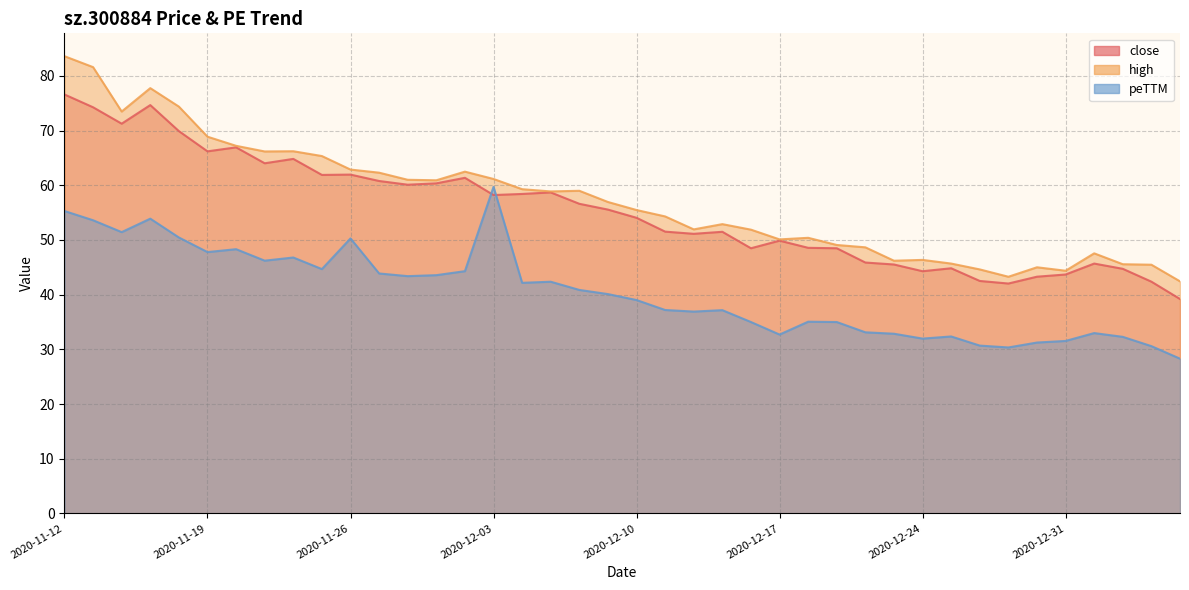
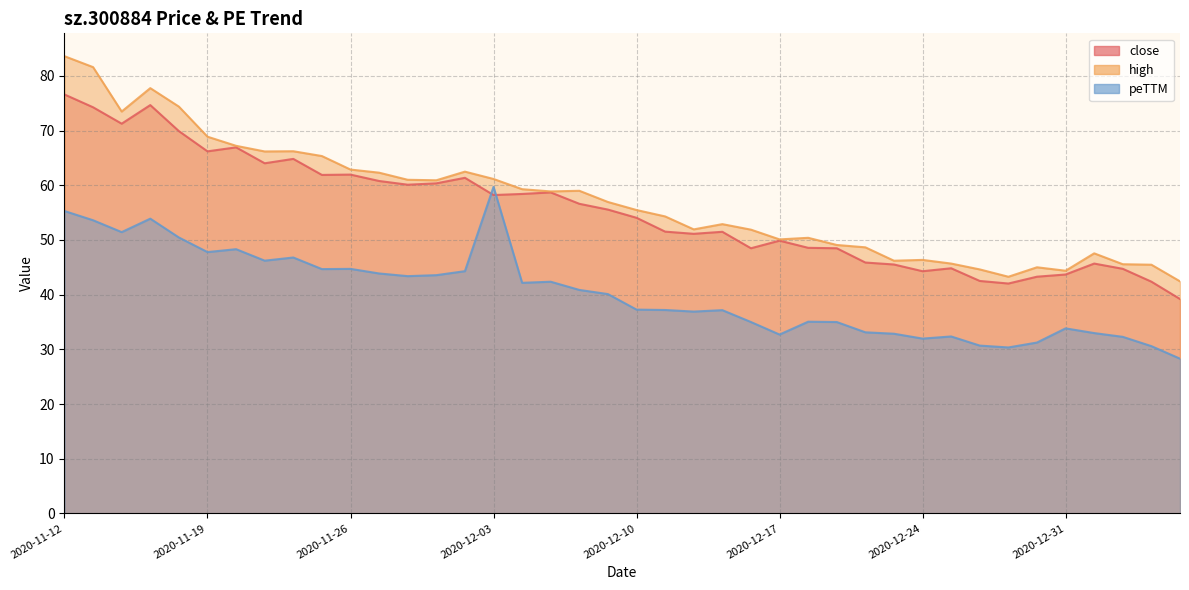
  {
    "peTTM": {
      "2020-11-12": 55,
      "2020-11-19": 48,
-     "2020-11-26": 50,
+     "2020-11-26": 45,
      "2020-12-03": 60,
-     "2020-12-10": 39,
+     "2020-12-10": 37,
      "2020-12-17": 33,
      "2020-12-24": 32,
-     "2020-12-31": 32
+     "2020-12-31": 34
    }
  }
